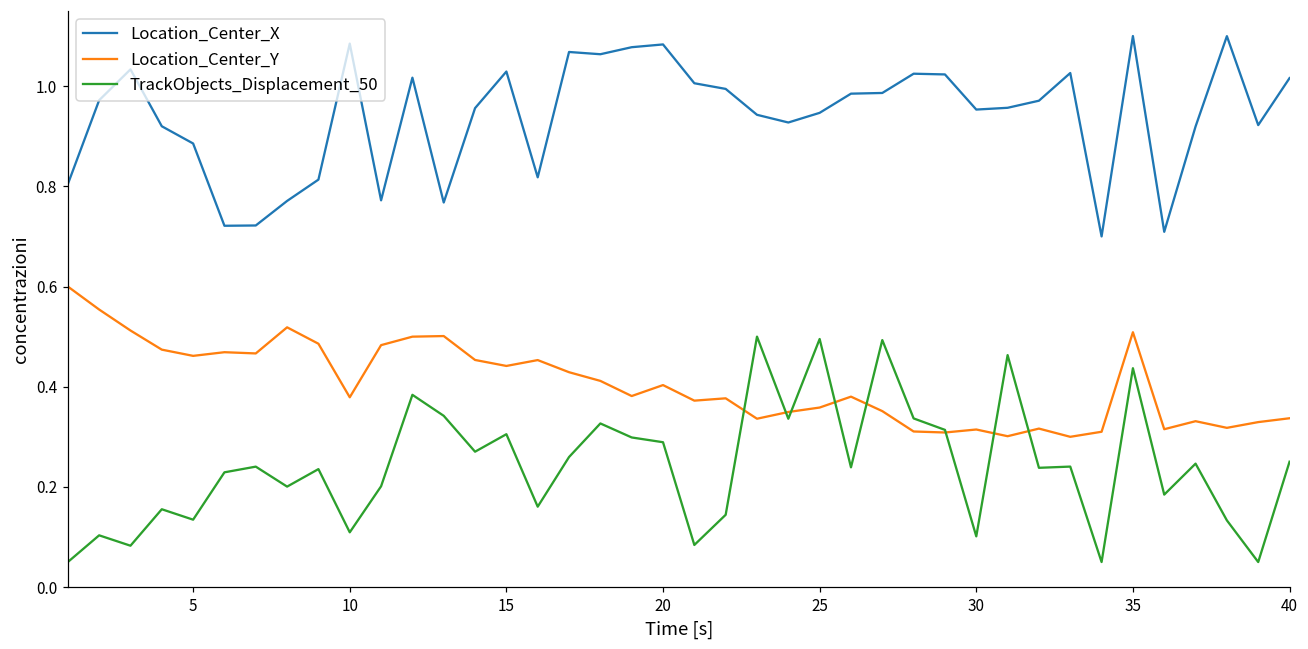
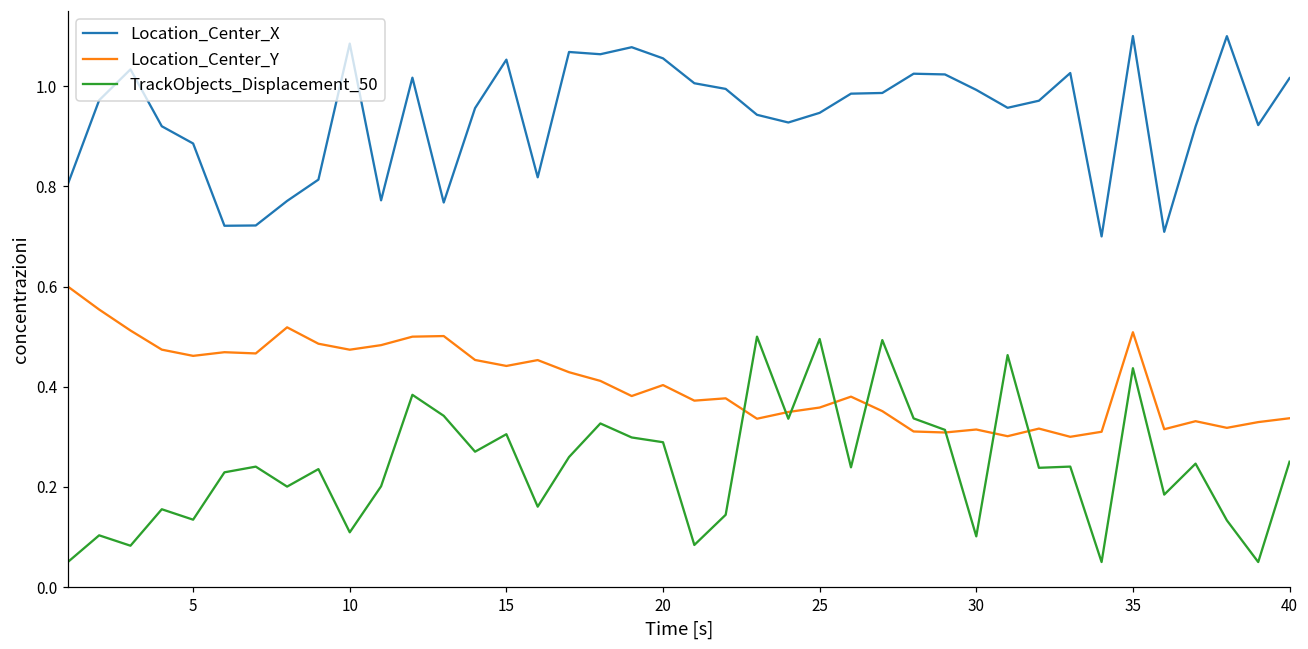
  {
    "Location_Center_X": {
      "5": 0.89,
-     "15": 1.03,
-     "20": 1.08,
+     "15": 1.05,
+     "20": 1.06,
      "25": 0.95,
-     "30": 0.95,
+     "30": 0.99,
      "35": 1.10,
      "40": 1.02
    },
    "Location_Center_Y": {
      "5": 0.46,
-     "10": 0.38,
+     "10": 0.47,
      "15": 0.44,
      "20": 0.40,
      "25": 0.36,
      "30": 0.31,
      "35": 0.51,
      "40": 0.34
    },
    "TrackObjects_Displacement_50": {
      "5": 0.13,
      "10": 0.11,
      "15": 0.31,
      "20": 0.29,
      "25": 0.50,
      "30": 0.10,
      "35": 0.44,
      "40": 0.25
    }
  }
